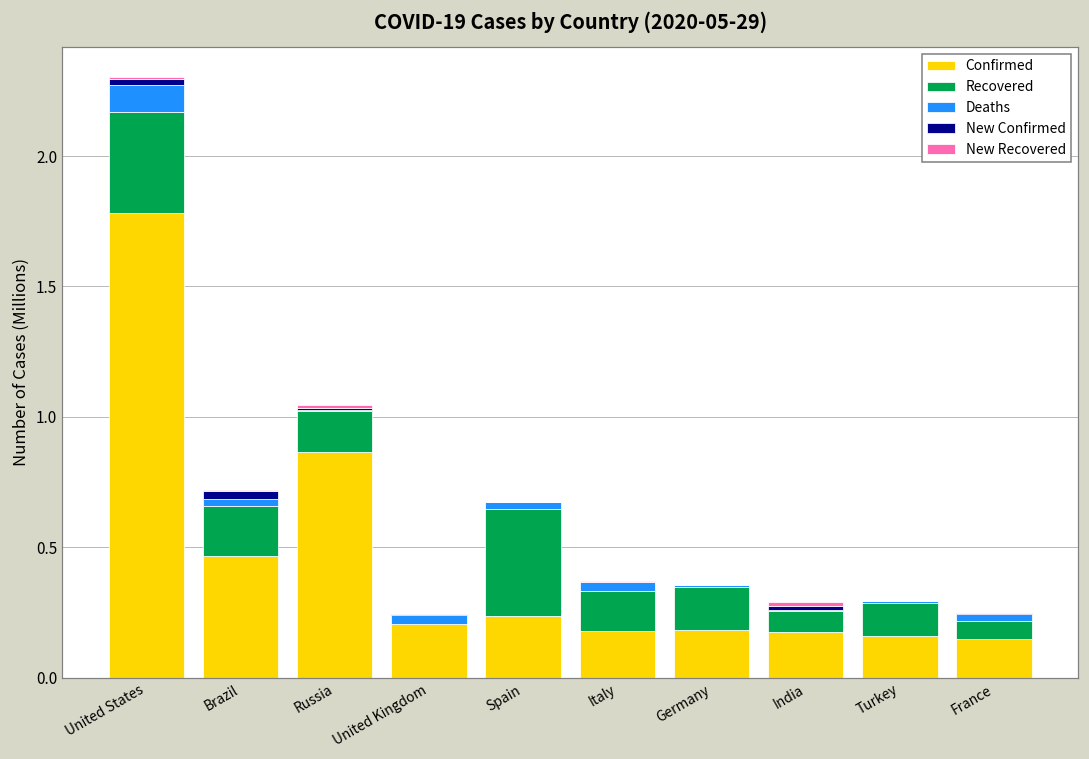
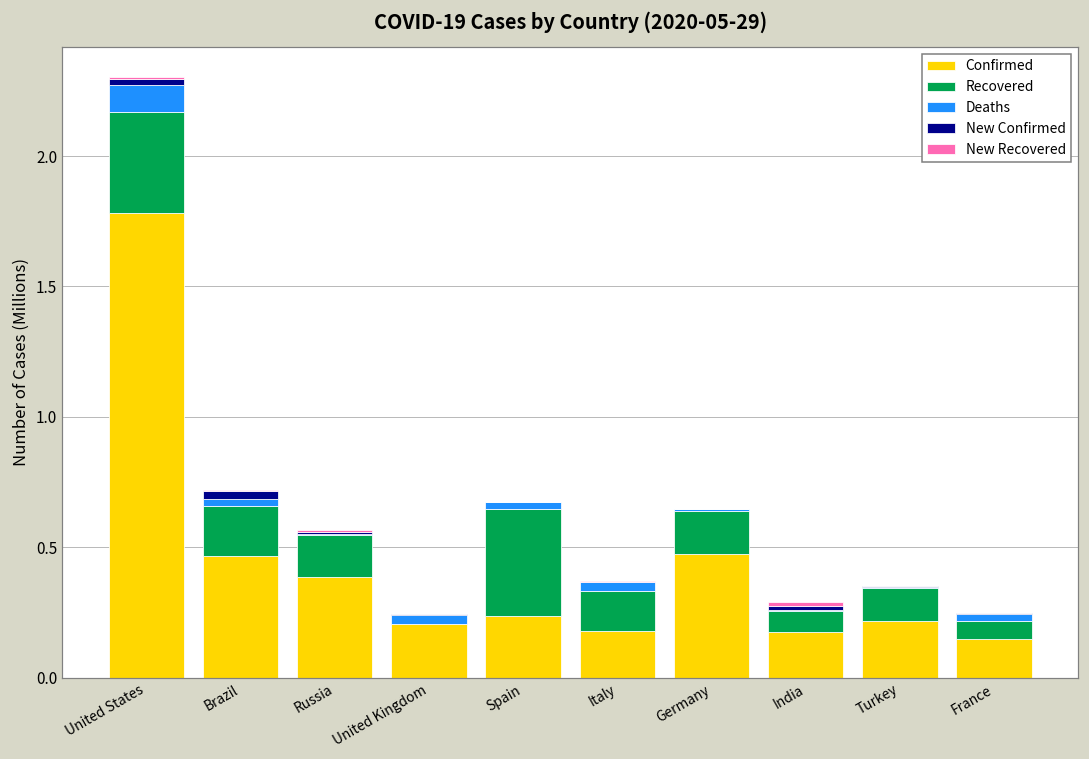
  {
    "Confirmed": {
      "United States": 1.78,
      "Brazil": 0.47,
-     "Russia": 0.86,
+     "Russia": 0.39,
      "United Kingdom": 0.20,
      "Spain": 0.24,
      "Italy": 0.18,
-     "Germany": 0.18,
+     "Germany": 0.47,
      "India": 0.17,
-     "Turkey": 0.16,
+     "Turkey": 0.22,
      "France": 0.15
    },
    "Recovered": {
      "United States": 0.38,
      "Brazil": 0.19,
      "Russia": 0.16,
      "United Kingdom": 0.00,
      "Spain": 0.41,
      "Italy": 0.15,
      "Germany": 0.16,
      "India": 0.08,
      "Turkey": 0.13,
      "France": 0.07
    },
    "Deaths": {
      "United States": 0.10,
      "Brazil": 0.03,
      "United Kingdom": 0.04,
      "Spain": 0.03,
      "Italy": 0.03,
      "France": 0.03
    },
    "New Confirmed": {
      "United States": 0.02,
      "Brazil": 0.03,
      "India": 0.02
    },
    "New Recovered": {
      "United Kingdom": 0.00,
      "Spain": 0.00,
      "India": 0.01
    }
  }
